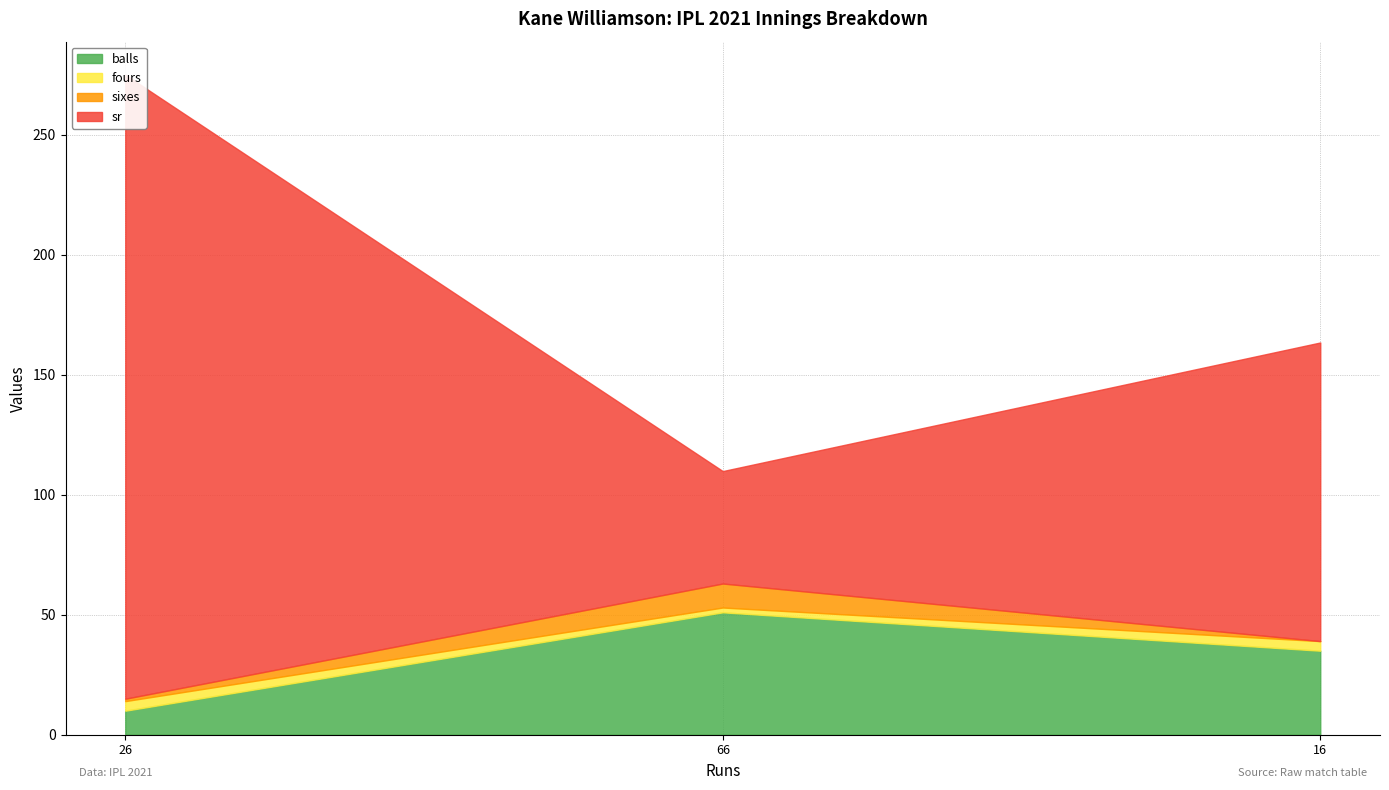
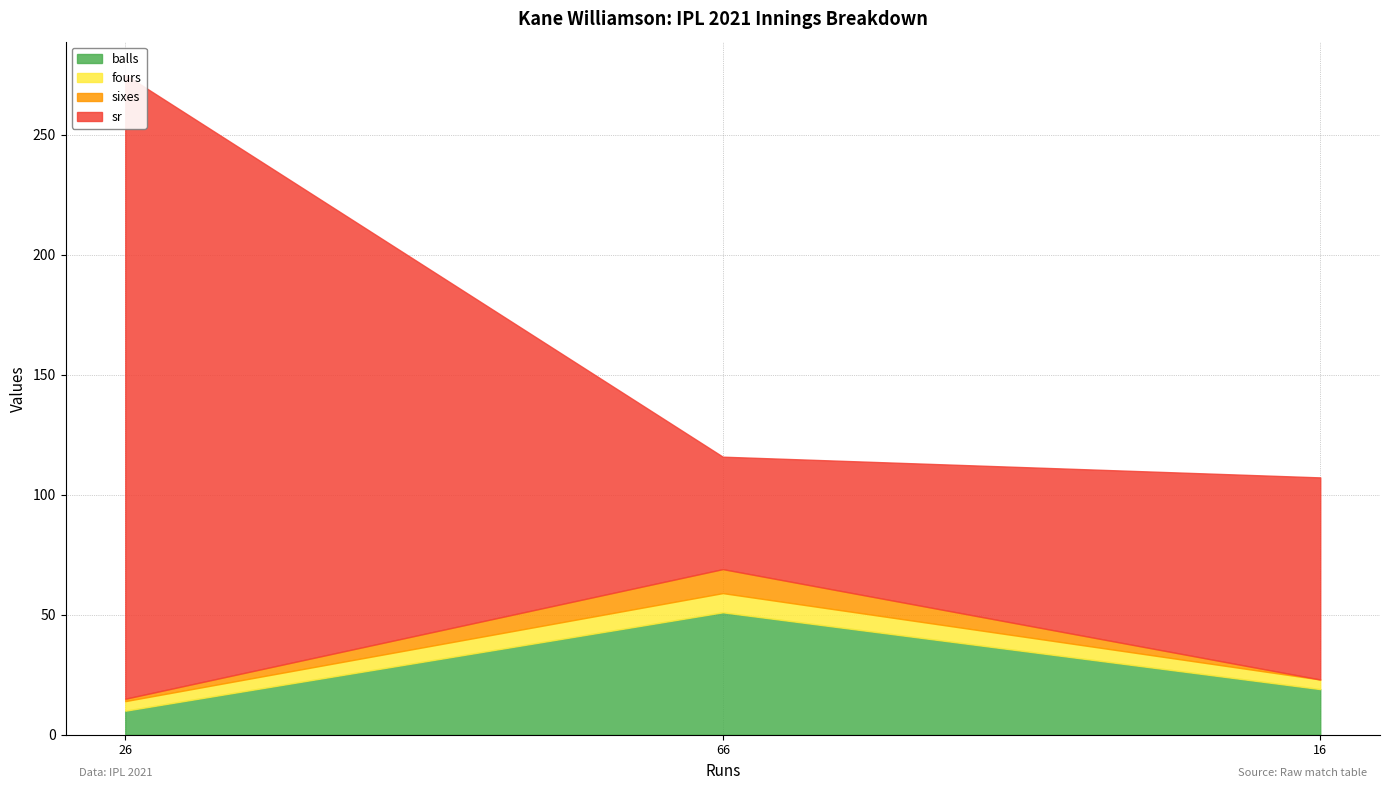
  {
    "balls": {
      "26": 10,
      "66": 51,
-     "16": 35
+     "16": 19
    },
    "fours": {
-     "66": 2
+     "66": 8
    },
    "sixes": {
      "66": 10
    },
    "sr": {
      "66": 47,
-     "16": 124
+     "16": 84
    }
  }
